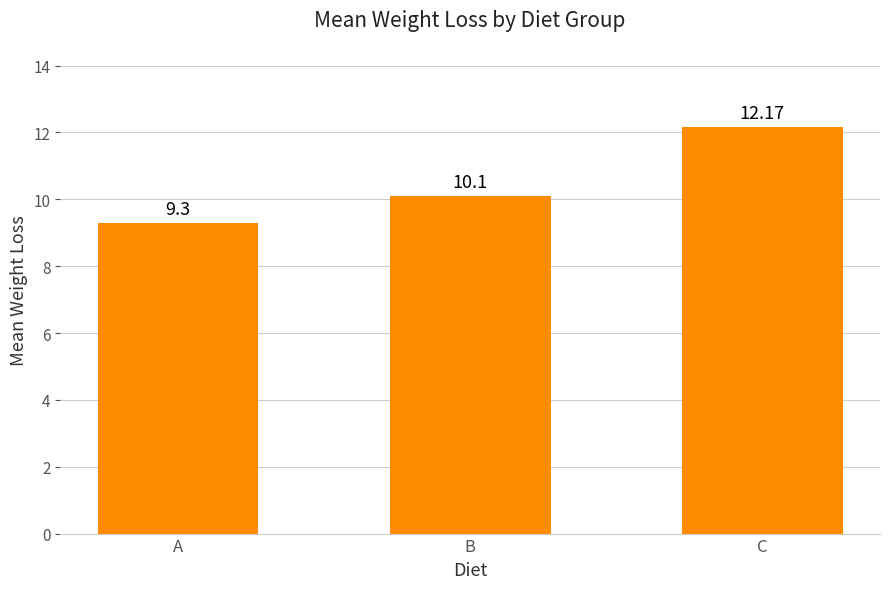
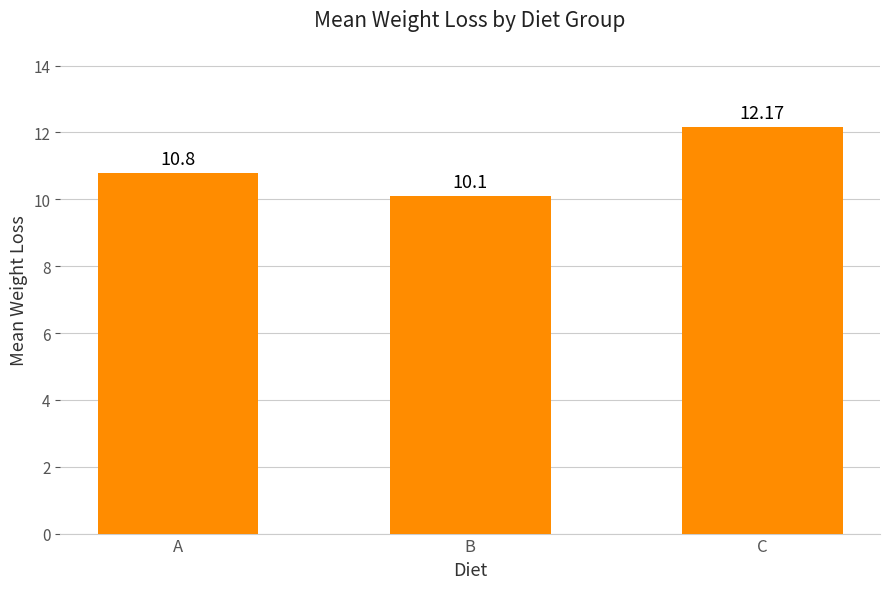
  {
-   "A": 9.3,
+   "A": 10.8,
    "B": 10.1,
    "C": 12.17
  }
